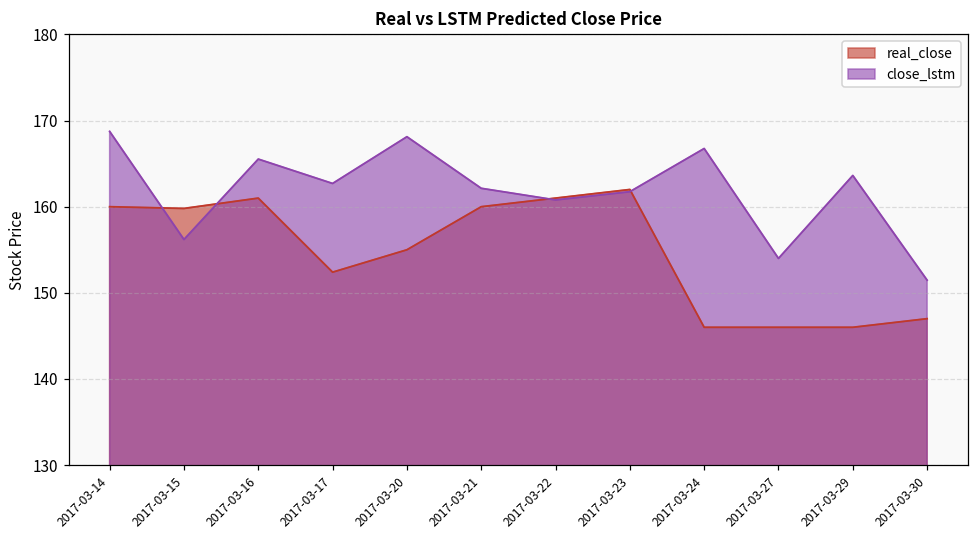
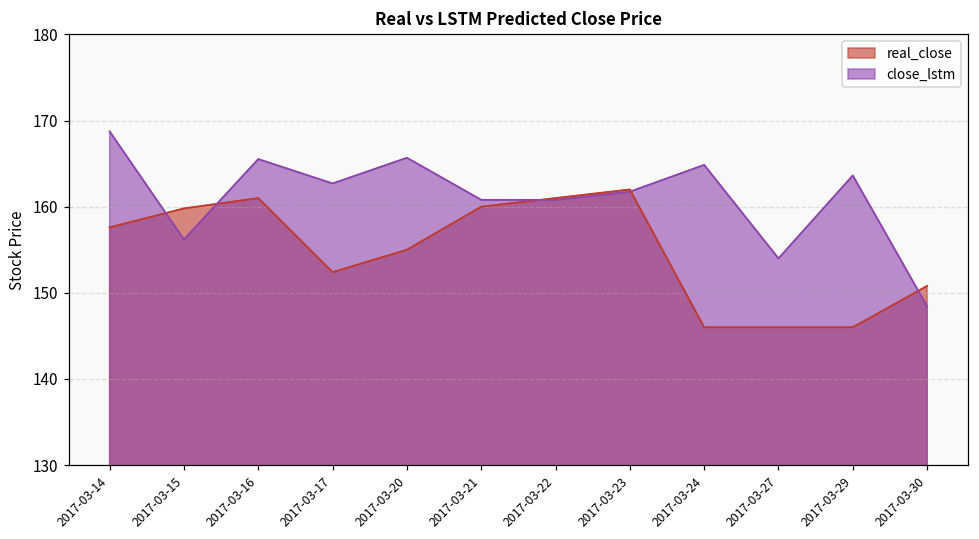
  {
    "real_close": {
-     "2017-03-14": 160,
+     "2017-03-14": 158,
      "2017-03-15": 160,
      "2017-03-16": 161,
      "2017-03-17": 152,
      "2017-03-20": 155,
      "2017-03-21": 160,
      "2017-03-24": 146,
      "2017-03-27": 146,
      "2017-03-29": 146,
-     "2017-03-30": 147
+     "2017-03-30": 151
    },
    "close_lstm": {
      "2017-03-14": 169,
      "2017-03-15": 156,
      "2017-03-16": 166,
      "2017-03-17": 163,
-     "2017-03-20": 168,
-     "2017-03-21": 162,
-     "2017-03-24": 167,
+     "2017-03-20": 166,
+     "2017-03-21": 161,
+     "2017-03-24": 165,
      "2017-03-27": 154,
      "2017-03-29": 164,
-     "2017-03-30": 151
+     "2017-03-30": 148
    }
  }
